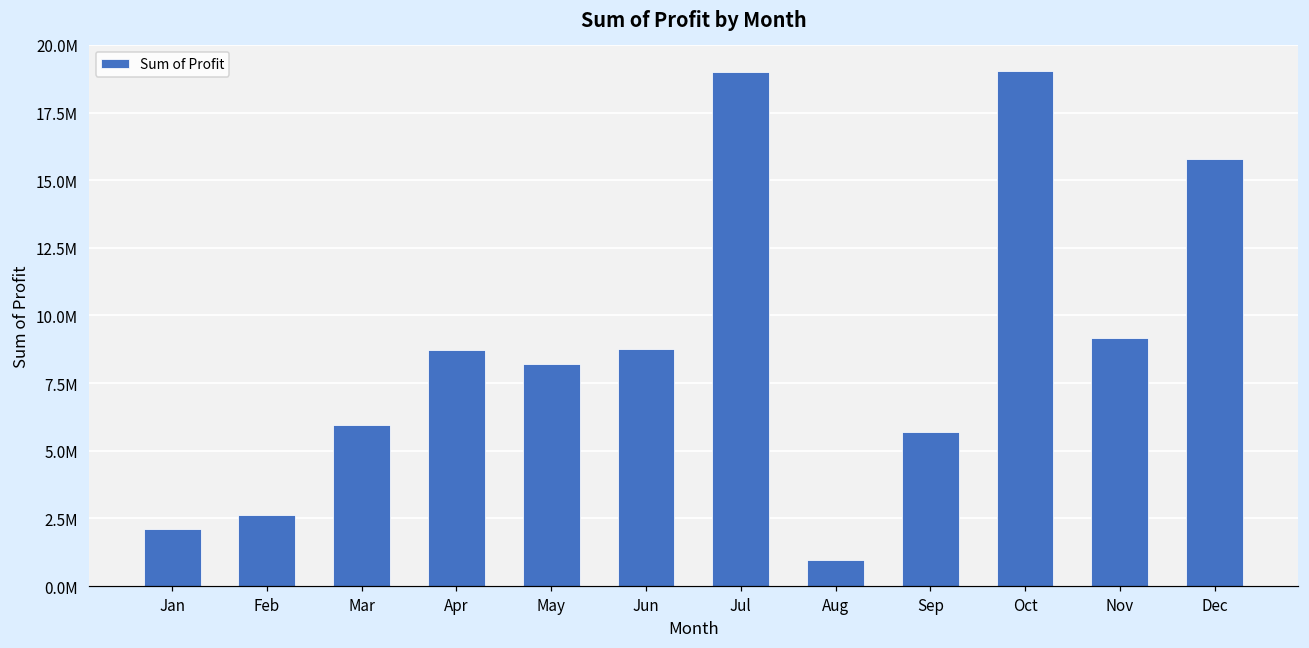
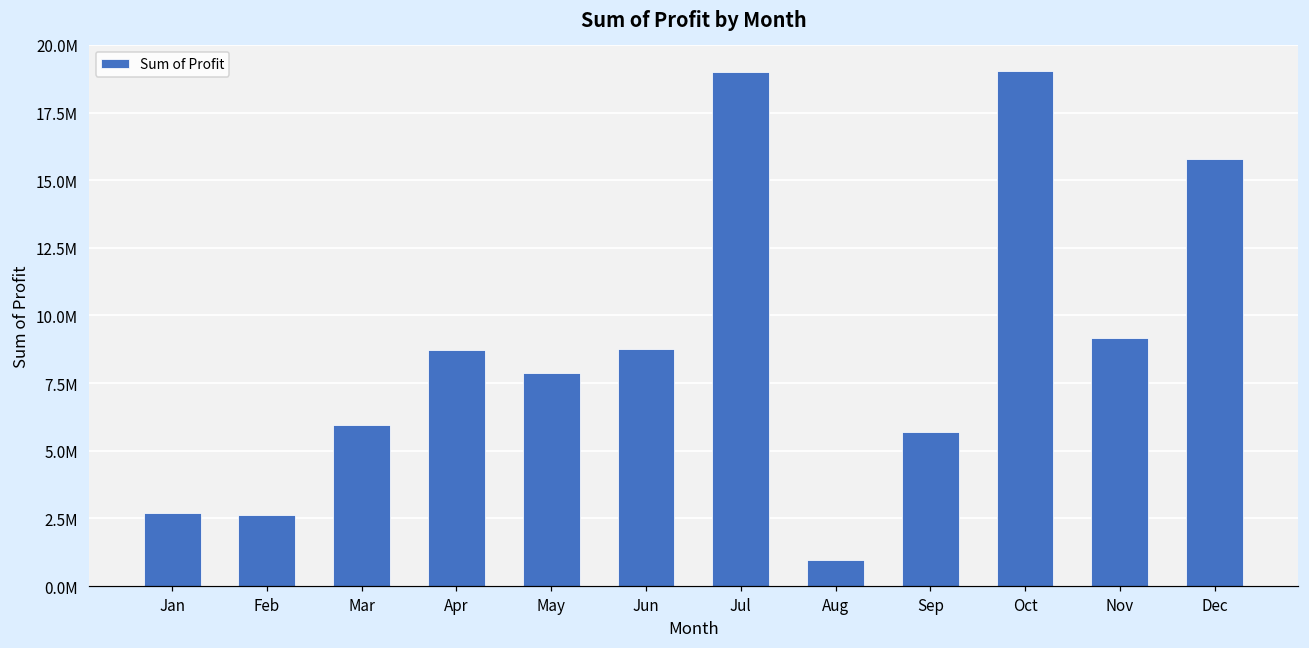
  {
-   "Jan": 2100000,
+   "Jan": 2700000,
    "Feb": 2600000,
    "Mar": 6000000,
    "Apr": 8700000,
-   "May": 8200000,
+   "May": 7900000,
    "Jun": 8800000,
    "Jul": 19000000,
    "Aug": 1000000,
    "Sep": 5700000,
    "Oct": 19100000,
    "Nov": 9200000,
    "Dec": 15800000
  }
